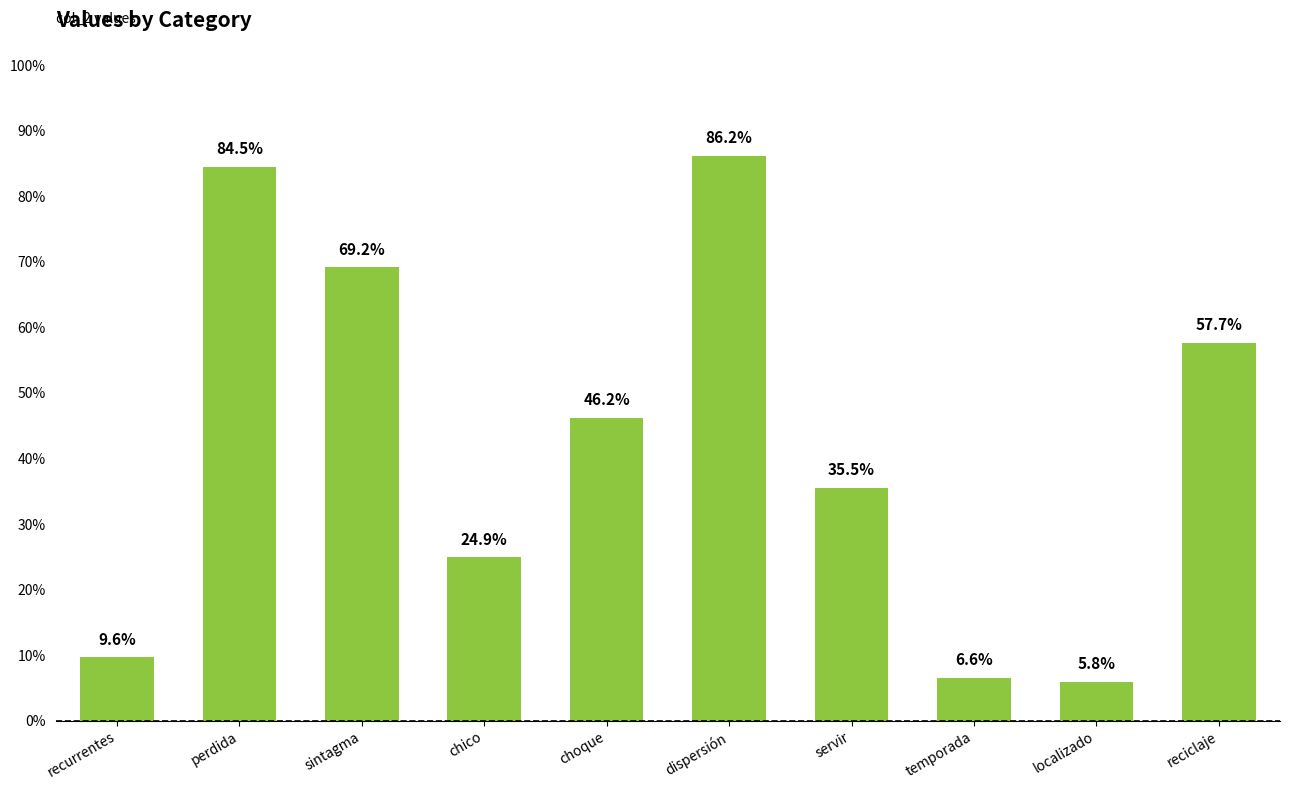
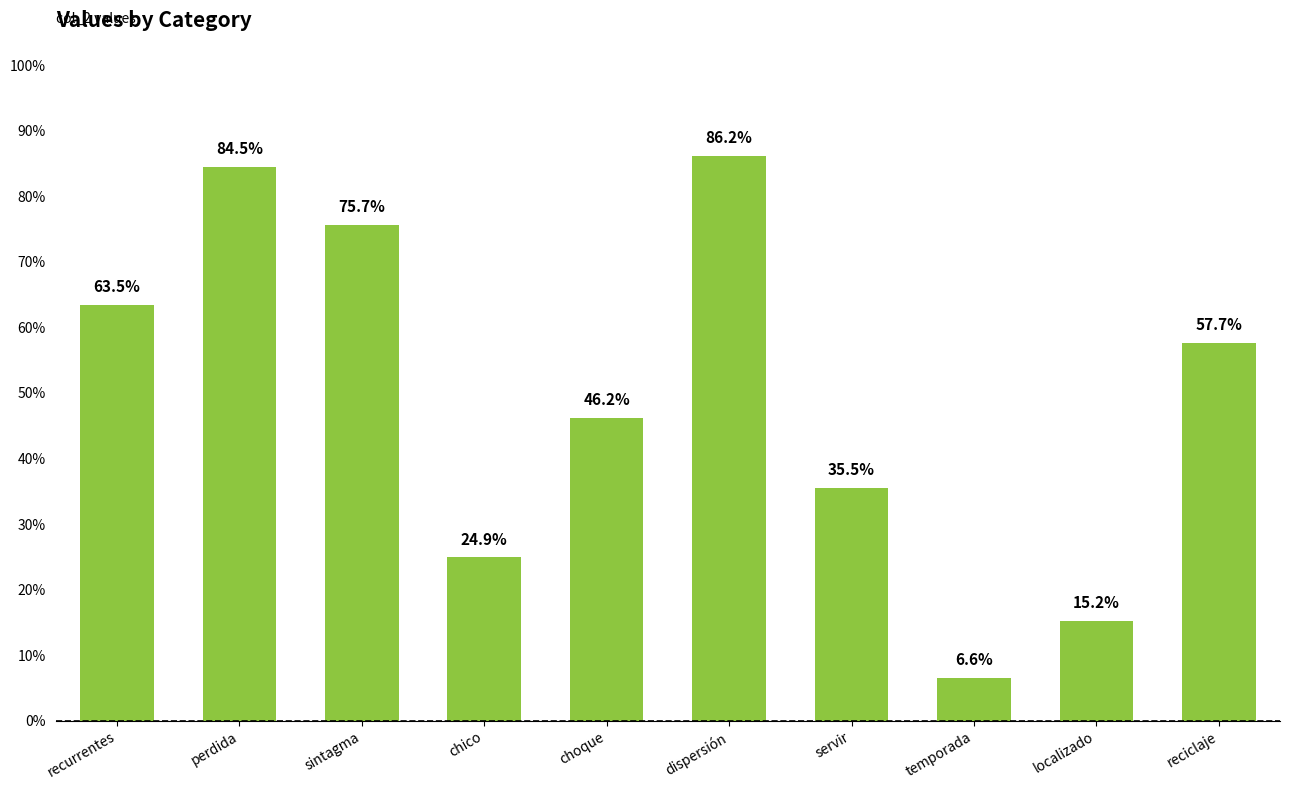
  {
-   "recurrentes": "9.6%",
+   "recurrentes": "63.5%",
    "perdida": "84.5%",
-   "sintagma": "69.2%",
+   "sintagma": "75.7%",
    "chico": "24.9%",
    "choque": "46.2%",
    "dispersión": "86.2%",
    "servir": "35.5%",
    "temporada": "6.6%",
-   "localizado": "5.8%",
+   "localizado": "15.2%",
    "reciclaje": "57.7%"
  }
